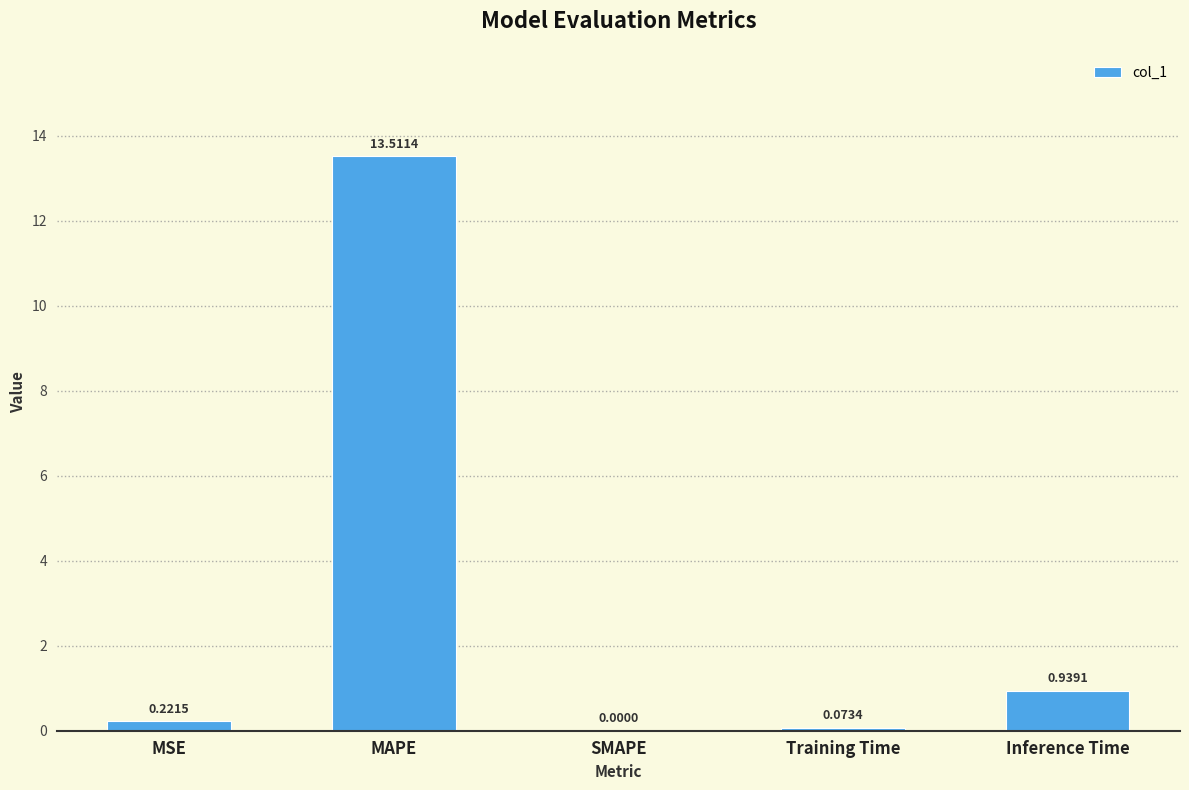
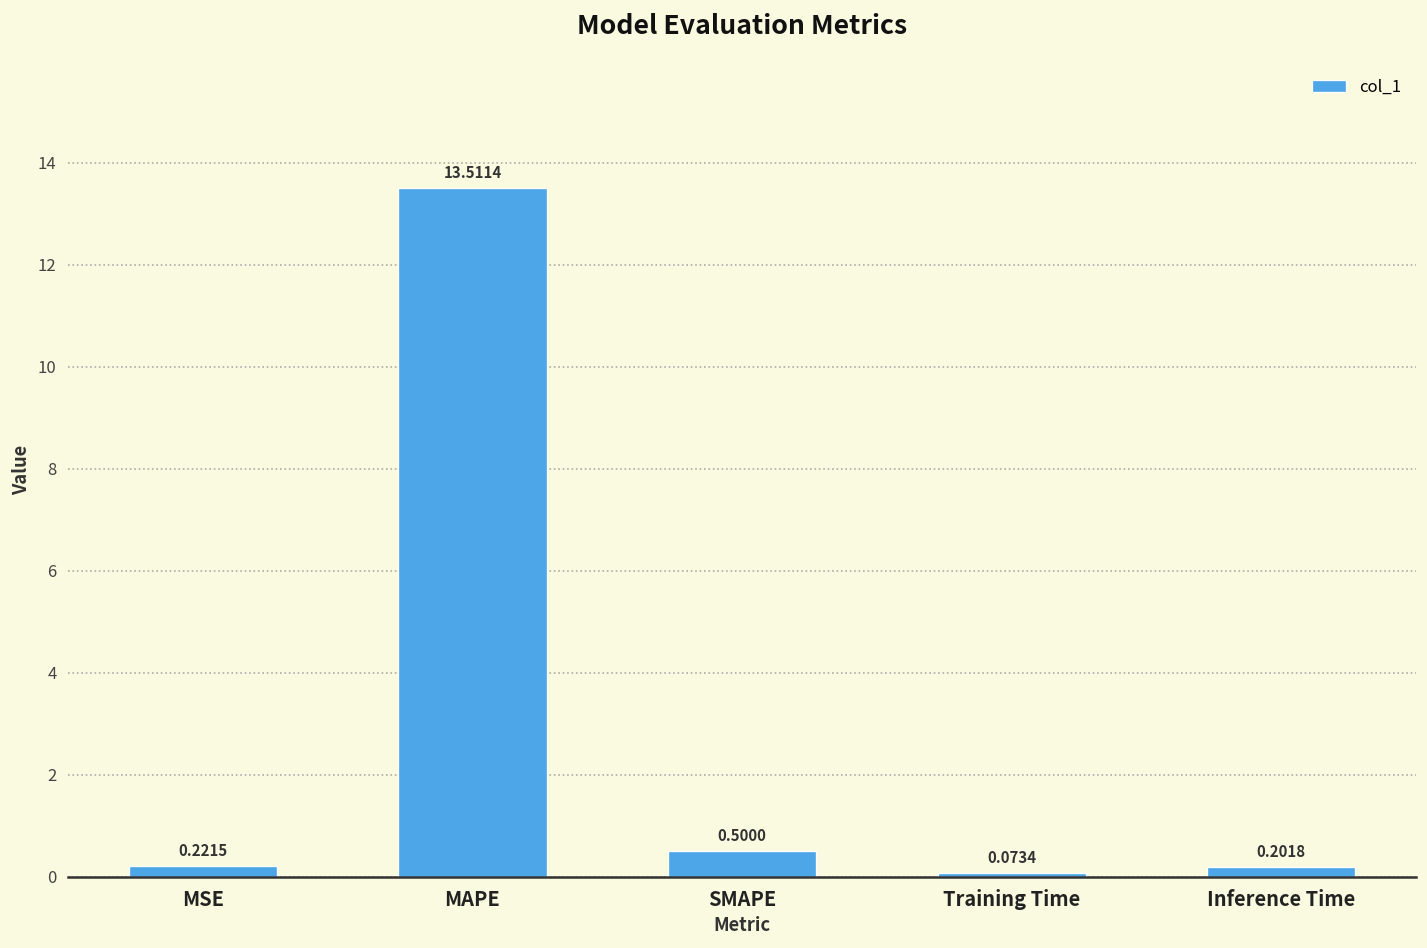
  {
    "MSE": 0.2215,
    "MAPE": 13.5114,
-   "SMAPE": 0.0000,
+   "SMAPE": 0.5000,
    "Training Time": 0.0734,
-   "Inference Time": 0.9391
+   "Inference Time": 0.2018
  }
